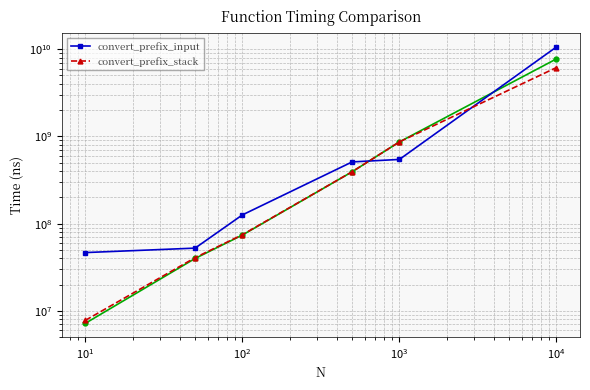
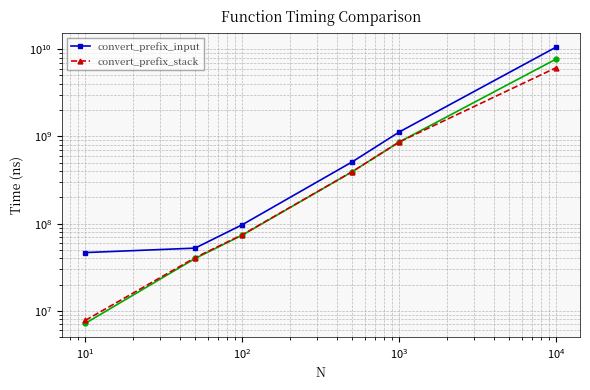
  {
    "convert_prefix_input": {
      "10^1": 50000000,
-     "10^2": 130000000,
-     "10^3": 500000000,
+     "10^2": 100000000,
+     "10^3": 1100000000,
      "10^4": 11000000000
    },
    "convert_prefix_stack": {
      "10^1": 8000000,
      "10^4": 6000000000
    }
  }
